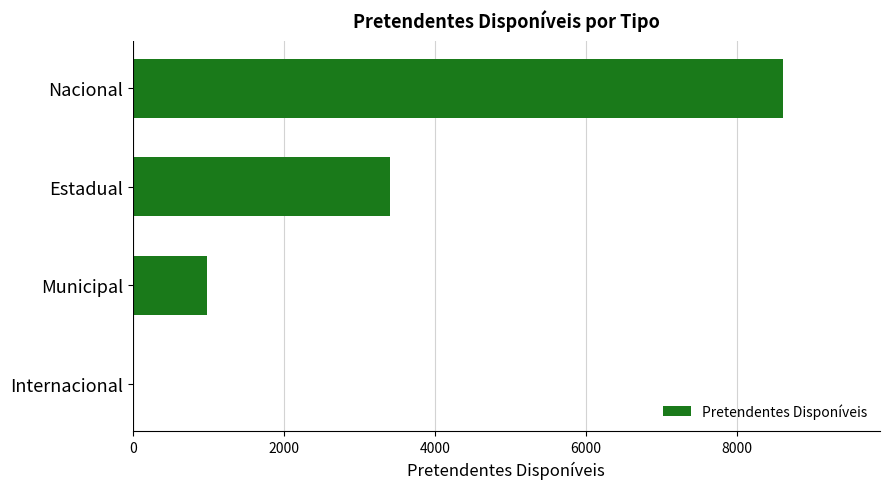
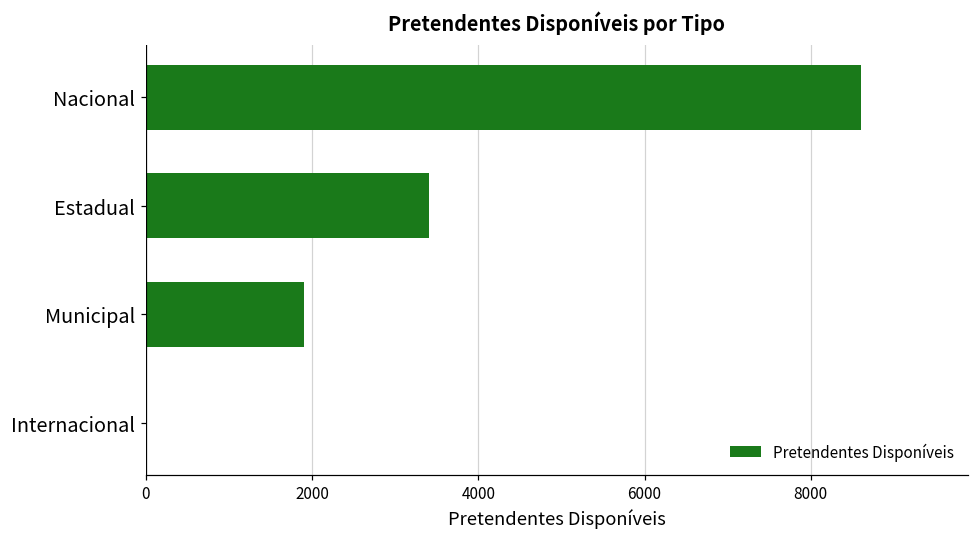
  {
    "Nacional": 8600,
    "Estadual": 3400,
-   "Municipal": 1000
+   "Municipal": 1900
  }
